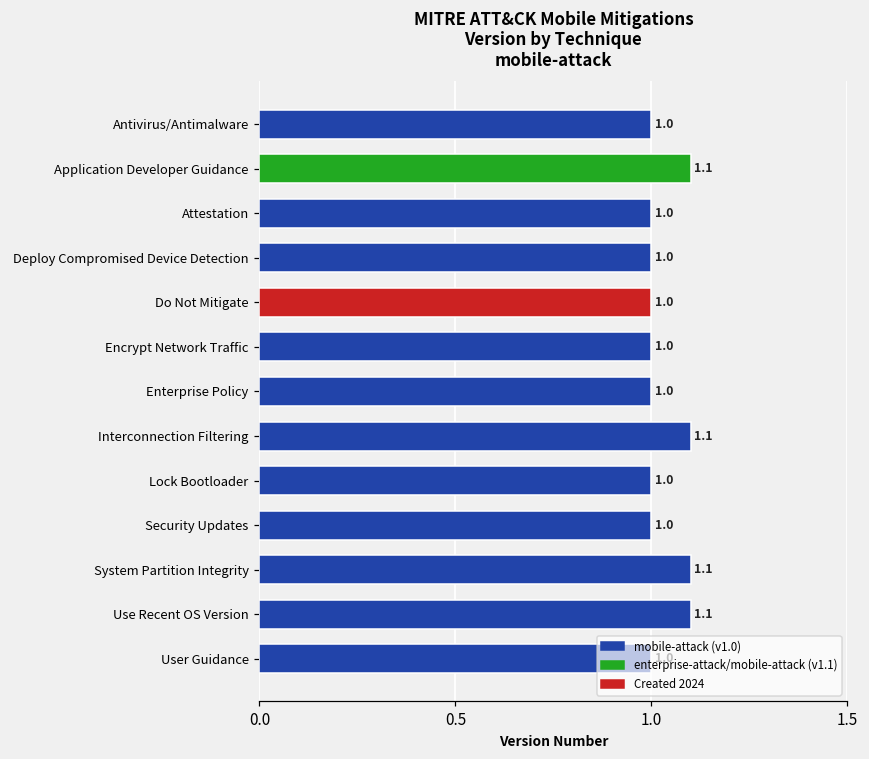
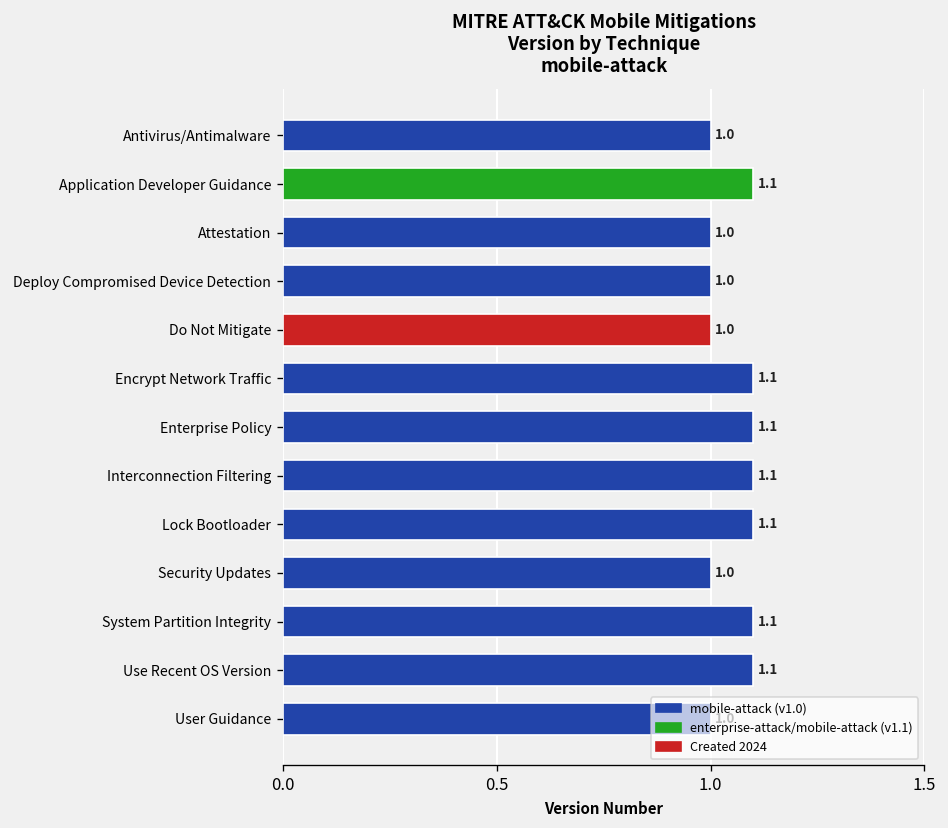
  {
    "Antivirus/Antimalware": 1.0,
    "Application Developer Guidance": 1.1,
    "Attestation": 1.0,
    "Deploy Compromised Device Detection": 1.0,
    "Do Not Mitigate": 1.0,
-   "Encrypt Network Traffic": 1.0,
-   "Enterprise Policy": 1.0,
+   "Encrypt Network Traffic": 1.1,
+   "Enterprise Policy": 1.1,
    "Interconnection Filtering": 1.1,
-   "Lock Bootloader": 1.0,
+   "Lock Bootloader": 1.1,
    "Security Updates": 1.0,
    "System Partition Integrity": 1.1,
    "Use Recent OS Version": 1.1
  }
